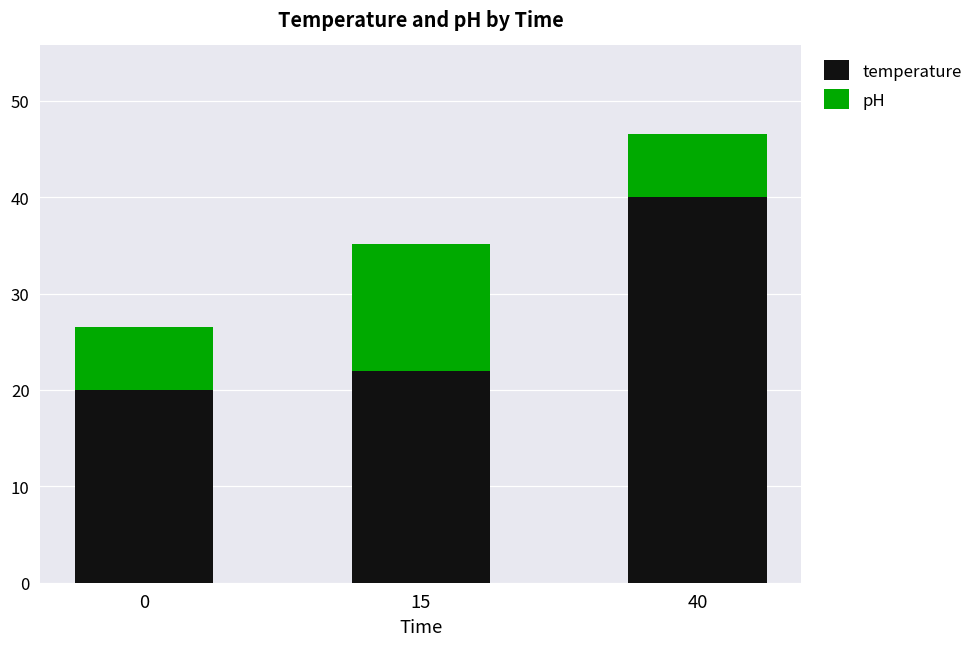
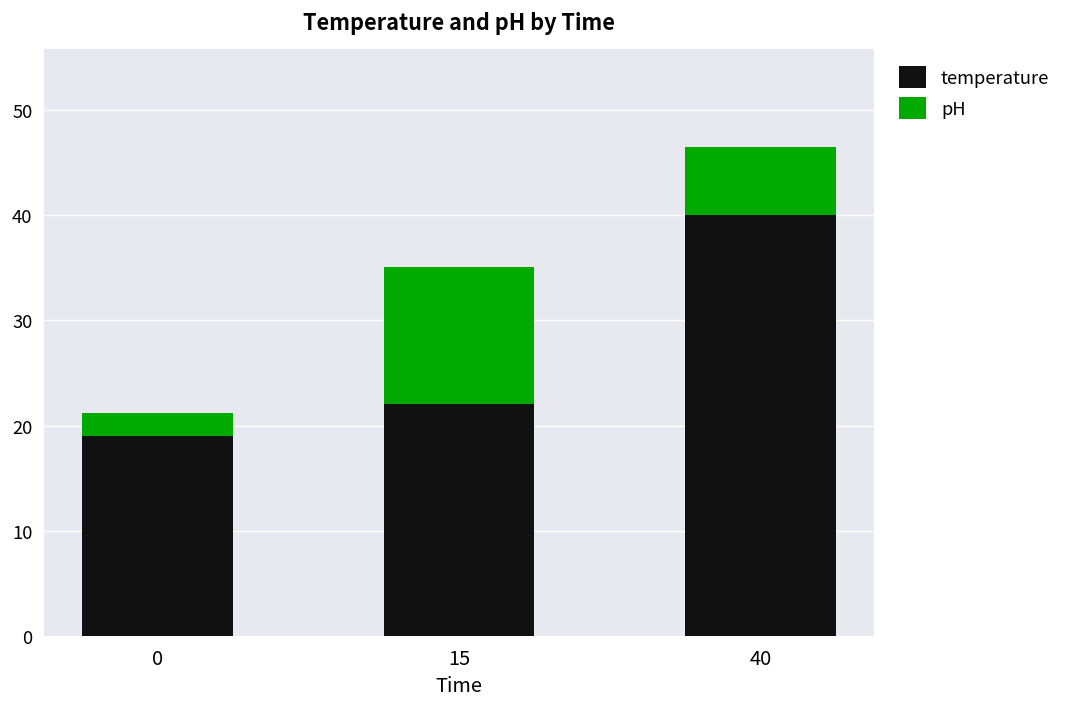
  {
    "temperature": {
-     "0": 20,
+     "0": 19,
      "15": 22,
      "40": 40
    },
    "pH": {
-     "0": 7,
+     "0": 2,
      "15": 13,
      "40": 7
    }
  }
